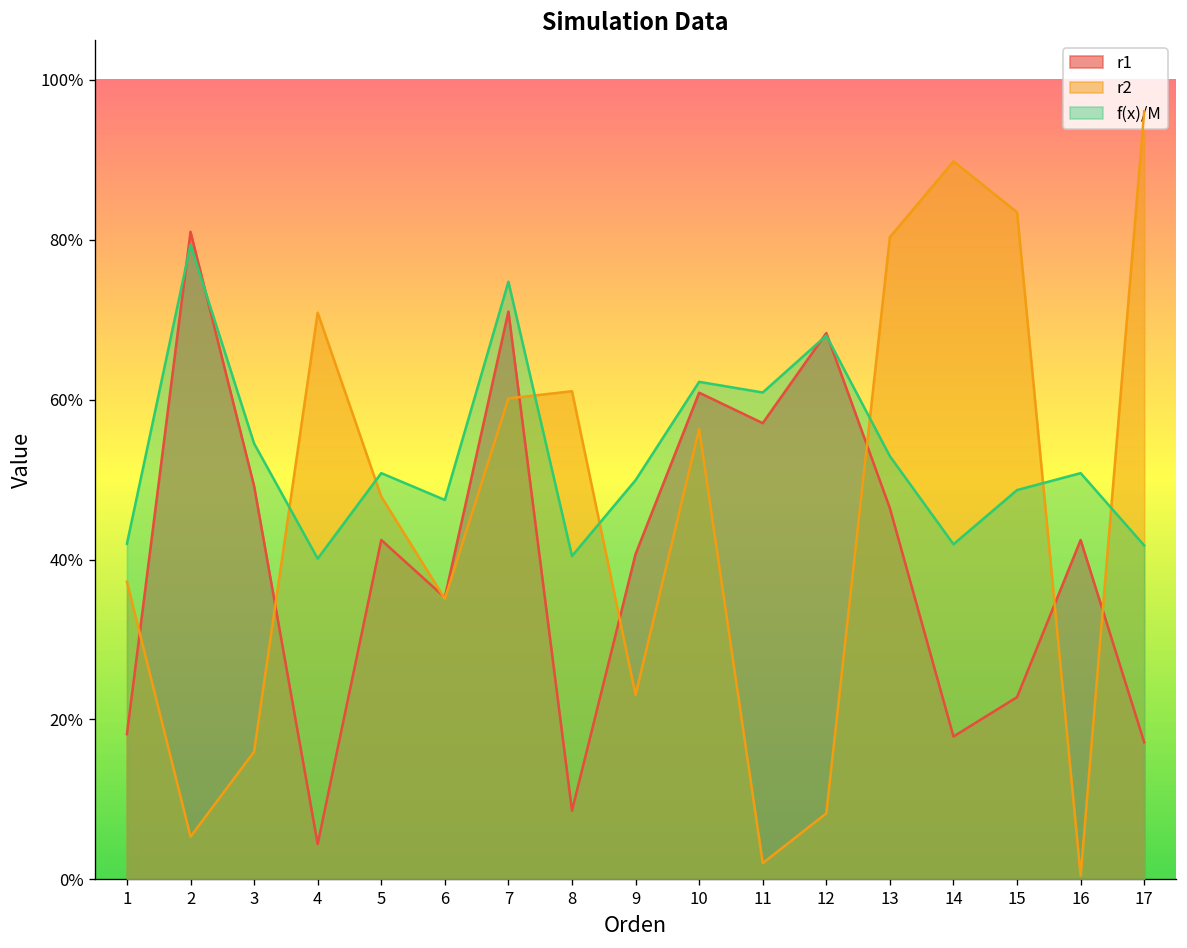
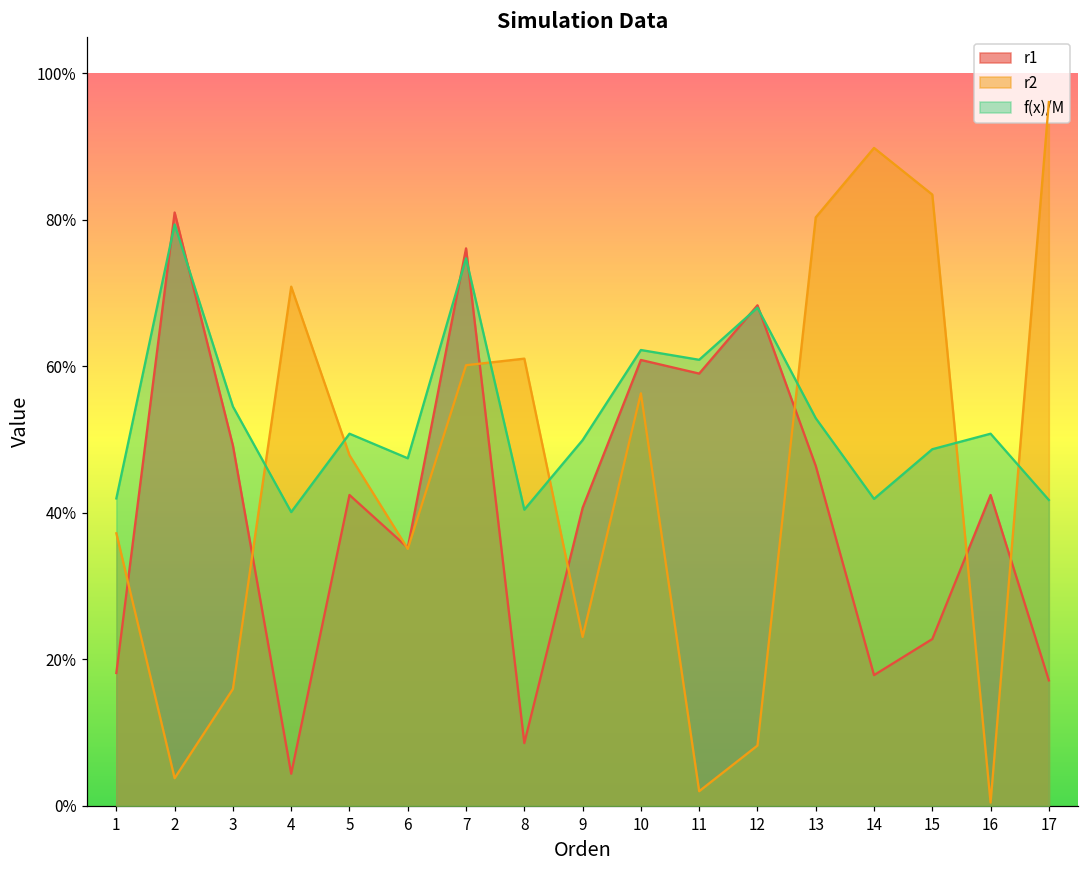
  {
    "r1": {
      "1": "18%",
      "2": "81%",
      "3": "49%",
      "4": "4%",
      "5": "42%",
-     "7": "71%",
+     "7": "76%",
      "8": "9%",
      "9": "41%",
      "10": "61%",
-     "11": "57%",
+     "11": "59%",
      "13": "46%",
      "14": "18%",
      "15": "23%",
      "16": "42%",
      "17": "17%"
    },
    "r2": {
      "1": "37%",
-     "2": "5%",
+     "2": "4%",
      "3": "16%",
      "4": "71%",
      "5": "48%",
      "7": "60%",
      "8": "61%",
      "9": "23%",
      "10": "56%",
      "11": "2%",
      "12": "8%",
      "13": "80%",
      "14": "90%",
      "15": "83%",
      "16": "0%"
    },
    "f(x)/M": {
      "1": "42%",
      "2": "79%",
      "3": "55%",
      "4": "40%",
      "5": "51%",
      "6": "47%",
      "7": "75%",
      "8": "40%",
      "9": "50%",
      "10": "62%",
      "11": "61%",
      "13": "53%",
      "14": "42%",
      "15": "49%",
      "16": "51%",
      "17": "42%"
    }
  }
